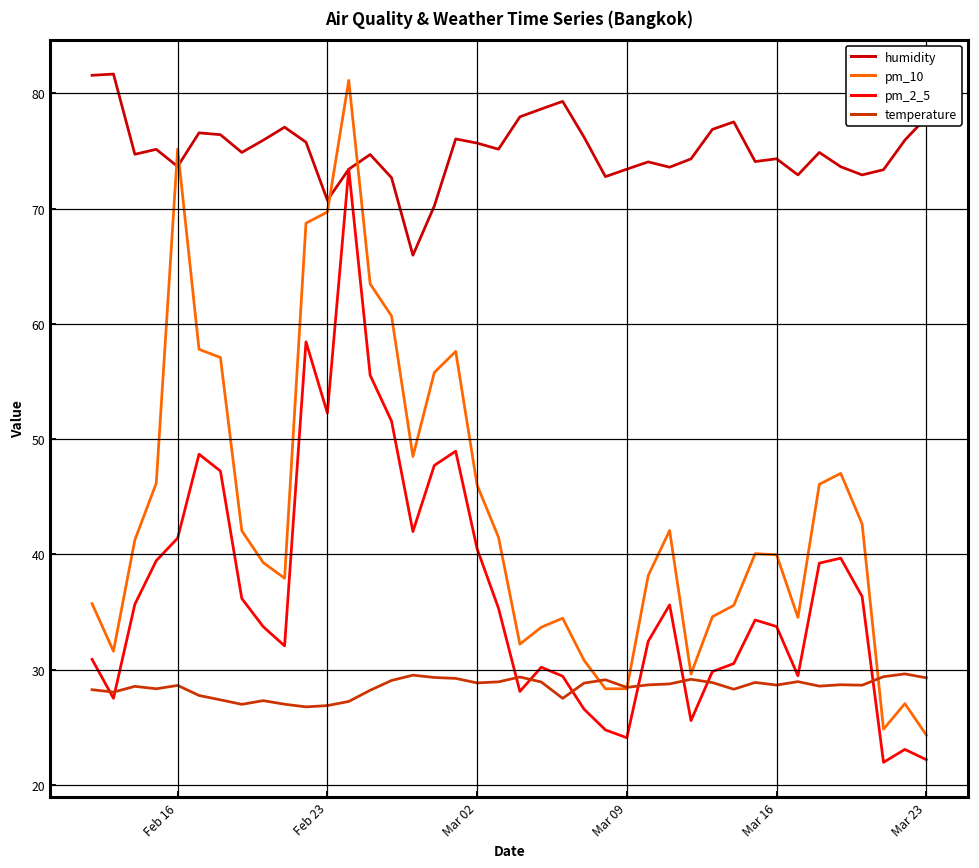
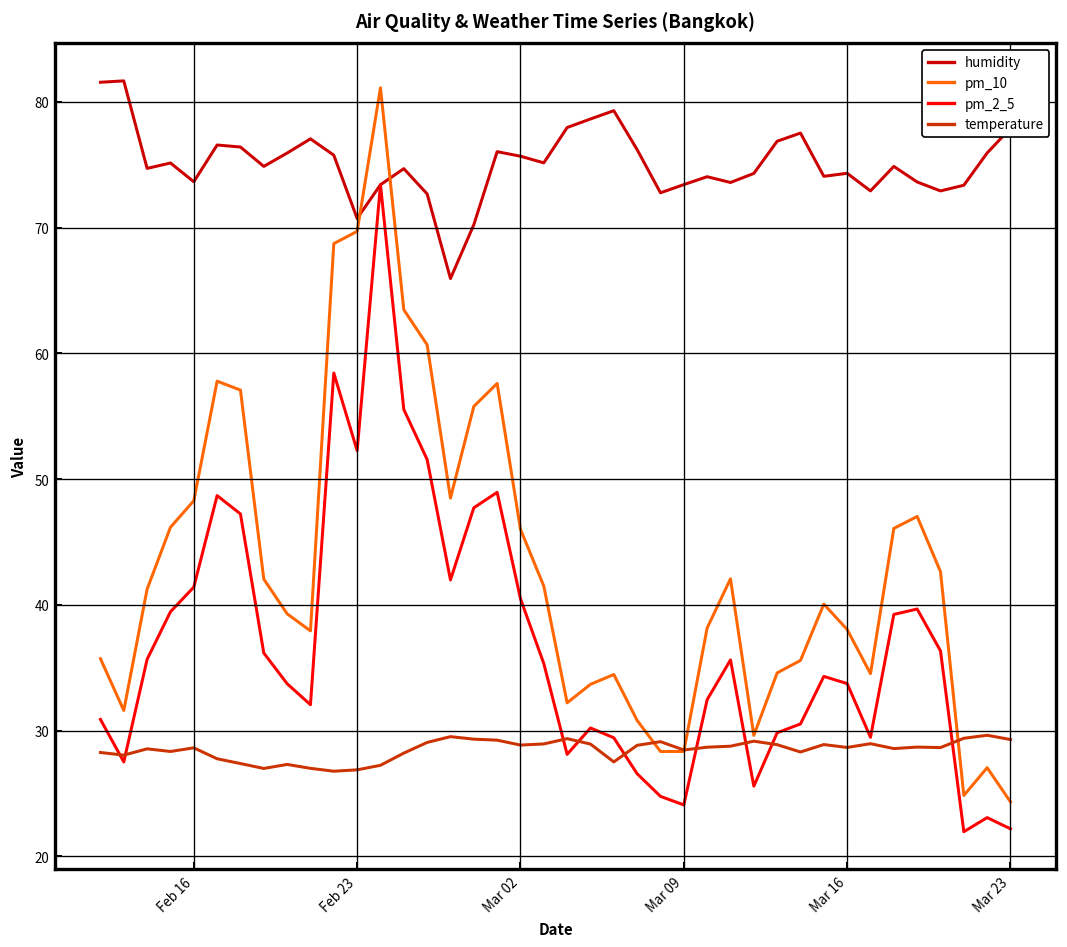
  {
    "pm_10": {
-     "Feb 16": 75.2,
+     "Feb 16": 48.3,
      "Feb 23": 69.7,
      "Mar 02": 46.0,
-     "Mar 16": 40.0,
+     "Mar 16": 38.0,
      "Mar 23": 24.3
    }
  }
